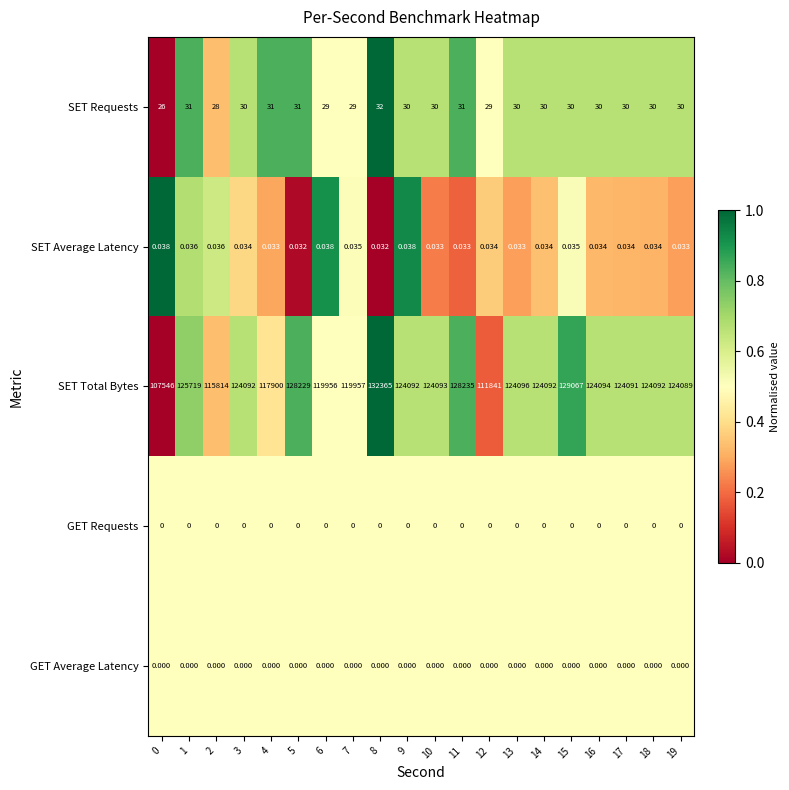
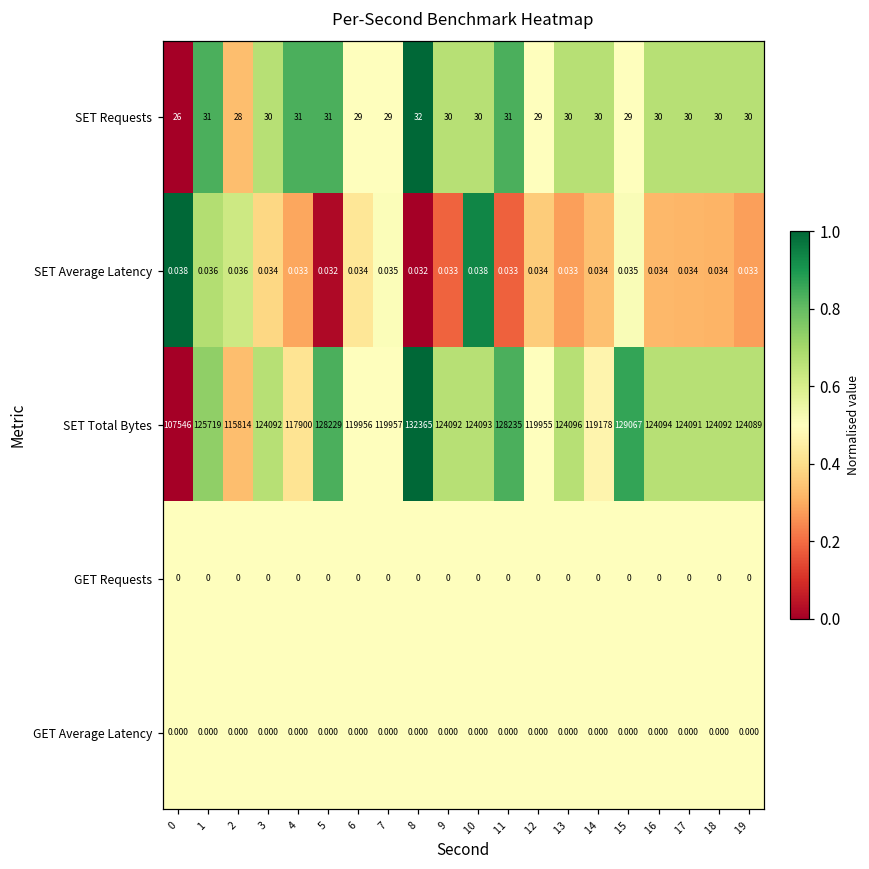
  {
    "SET Requests": {
      "0": 26,
      "1": 31,
      "2": 28,
      "3": 30,
      "4": 31,
      "5": 31,
      "6": 29,
      "7": 29,
      "8": 32,
      "9": 30,
      "10": 30,
      "11": 31,
      "12": 29,
      "13": 30,
      "14": 30,
-     "15": 30,
+     "15": 29,
      "16": 30,
      "17": 30,
      "18": 30,
      "19": 30
    },
    "SET Average Latency": {
      "0": 0.038,
      "1": 0.036,
      "2": 0.036,
      "3": 0.034,
      "4": 0.033,
      "5": 0.032,
-     "6": 0.038,
+     "6": 0.034,
      "7": 0.035,
      "8": 0.032,
-     "9": 0.038,
-     "10": 0.033,
+     "9": 0.033,
+     "10": 0.038,
      "11": 0.033,
      "12": 0.034,
      "13": 0.033,
      "14": 0.034,
      "15": 0.035,
      "16": 0.034,
      "17": 0.034,
      "18": 0.034,
      "19": 0.033
    },
    "SET Total Bytes": {
      "0": 107546,
      "1": 125719,
      "2": 115814,
      "3": 124092,
      "4": 117900,
      "5": 128229,
      "6": 119956,
      "7": 119957,
      "8": 132365,
      "9": 124092,
      "10": 124093,
      "11": 128235,
-     "12": 111841,
+     "12": 119955,
      "13": 124096,
-     "14": 124092,
+     "14": 119178,
      "15": 129067,
      "16": 124094,
      "17": 124091,
      "18": 124092,
      "19": 124089
    },
    "GET Requests": {
      "0": 0,
      "1": 0,
      "2": 0,
      "3": 0,
      "4": 0,
      "5": 0,
      "6": 0,
      "7": 0,
      "8": 0,
      "9": 0,
      "10": 0,
      "11": 0,
      "12": 0,
      "13": 0,
      "14": 0,
      "15": 0,
      "16": 0,
      "17": 0,
      "18": 0,
      "19": 0
    },
    "GET Average Latency": {
      "0": 0.000,
      "1": 0.000,
      "2": 0.000,
      "3": 0.000,
      "4": 0.000,
      "5": 0.000,
      "6": 0.000,
      "7": 0.000,
      "8": 0.000,
      "9": 0.000,
      "10": 0.000,
      "11": 0.000,
      "12": 0.000,
      "13": 0.000,
      "14": 0.000,
      "15": 0.000,
      "16": 0.000,
      "17": 0.000,
      "18": 0.000,
      "19": 0.000
    }
  }
